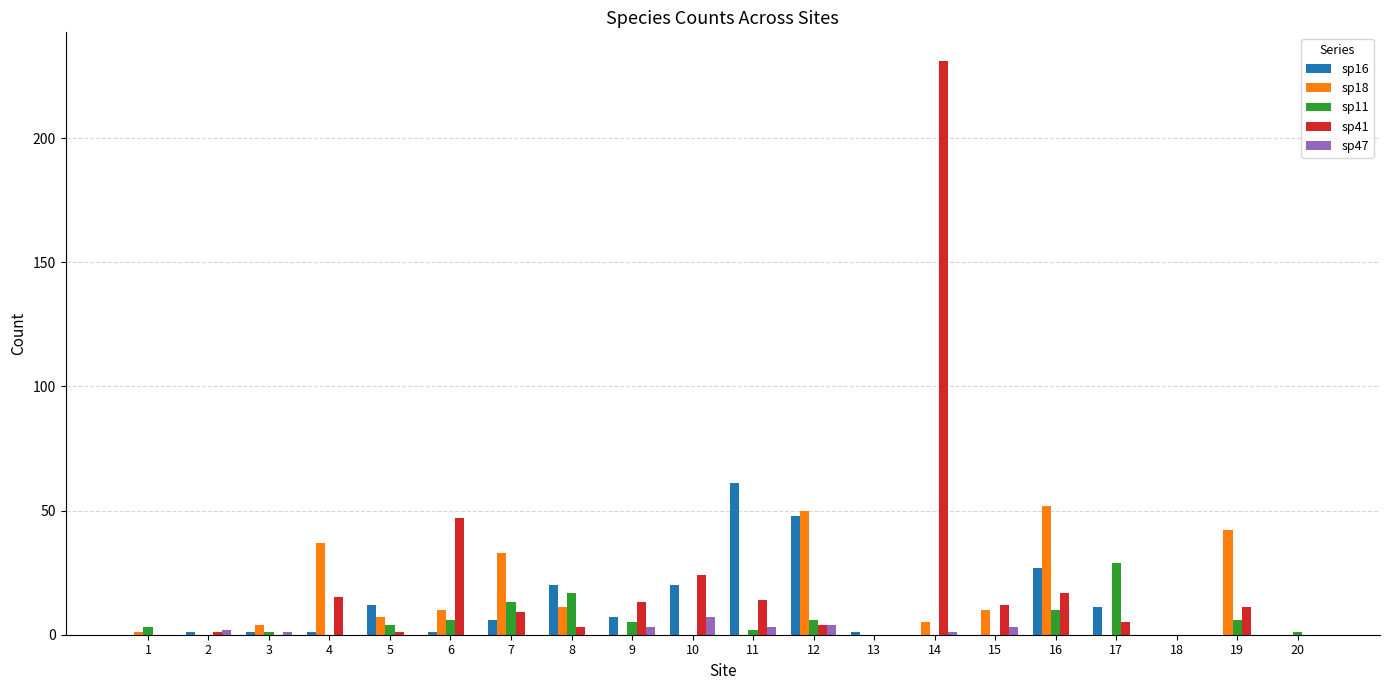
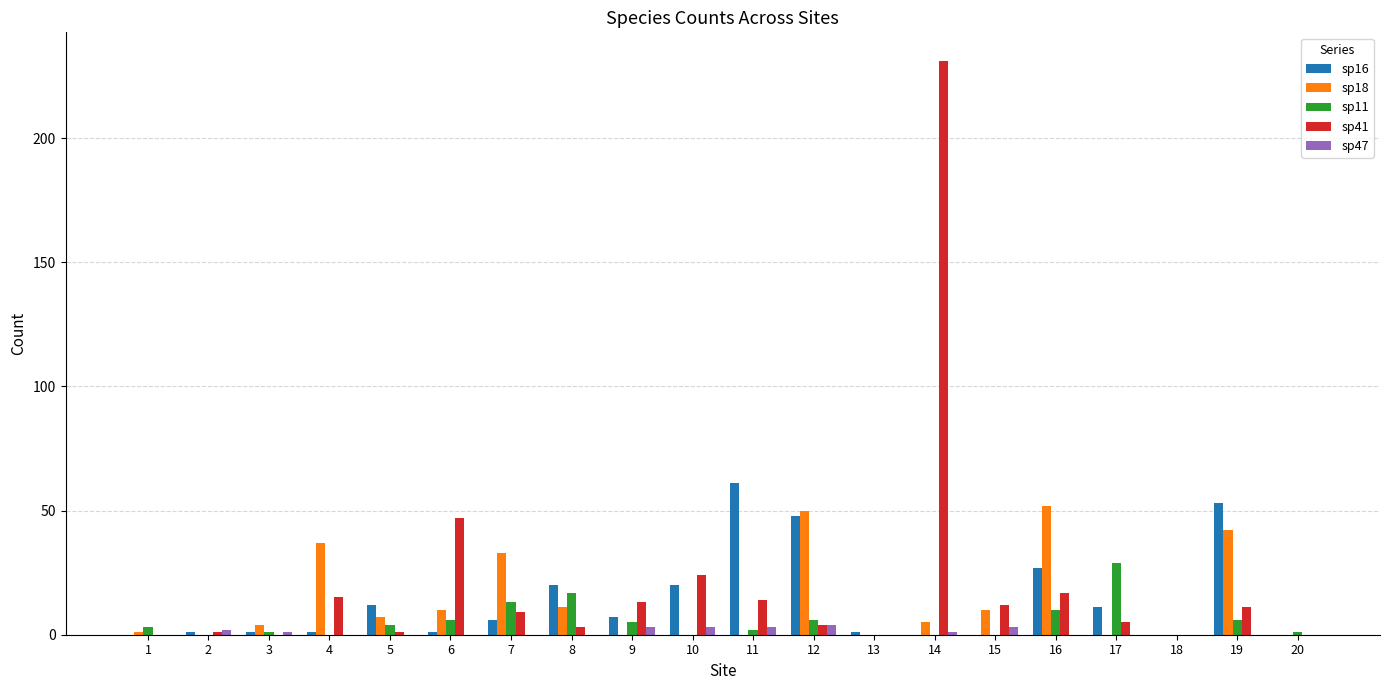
  {
    "sp16": {
      "1": 0,
      "5": 12,
      "7": 6,
      "8": 20,
      "9": 7,
      "10": 20,
      "11": 61,
      "12": 48,
      "14": 0,
      "15": 0,
      "16": 27,
      "17": 11,
      "18": 0,
-     "19": 0,
+     "19": 53,
      "20": 0
    },
    "sp18": {
      "2": 0,
      "3": 4,
      "4": 37,
      "5": 7,
      "6": 10,
      "7": 33,
      "8": 11,
      "9": 0,
      "10": 0,
      "11": 0,
      "12": 50,
      "13": 0,
      "14": 5,
      "15": 10,
      "16": 52,
      "17": 0,
      "18": 0,
      "19": 42,
      "20": 0
    },
    "sp11": {
      "1": 3,
      "2": 0,
      "4": 0,
      "5": 4,
      "6": 6,
      "7": 13,
      "8": 17,
      "9": 5,
      "10": 0,
      "11": 2,
      "12": 6,
      "13": 0,
      "14": 0,
      "15": 0,
      "16": 10,
      "17": 29,
      "18": 0,
      "19": 6
    },
    "sp41": {
      "1": 0,
      "3": 0,
      "4": 15,
      "6": 47,
      "7": 9,
      "8": 3,
      "9": 13,
      "10": 24,
      "11": 14,
      "12": 4,
      "13": 0,
      "14": 231,
      "15": 12,
      "16": 17,
      "17": 5,
      "18": 0,
      "19": 11,
      "20": 0
    },
    "sp47": {
      "1": 0,
      "2": 2,
      "4": 0,
      "5": 0,
      "6": 0,
      "7": 0,
      "8": 0,
      "9": 3,
-     "10": 7,
+     "10": 3,
      "11": 3,
      "12": 4,
      "13": 0,
      "15": 3,
      "16": 0,
      "17": 0,
      "18": 0,
      "19": 0,
      "20": 0
    }
  }
